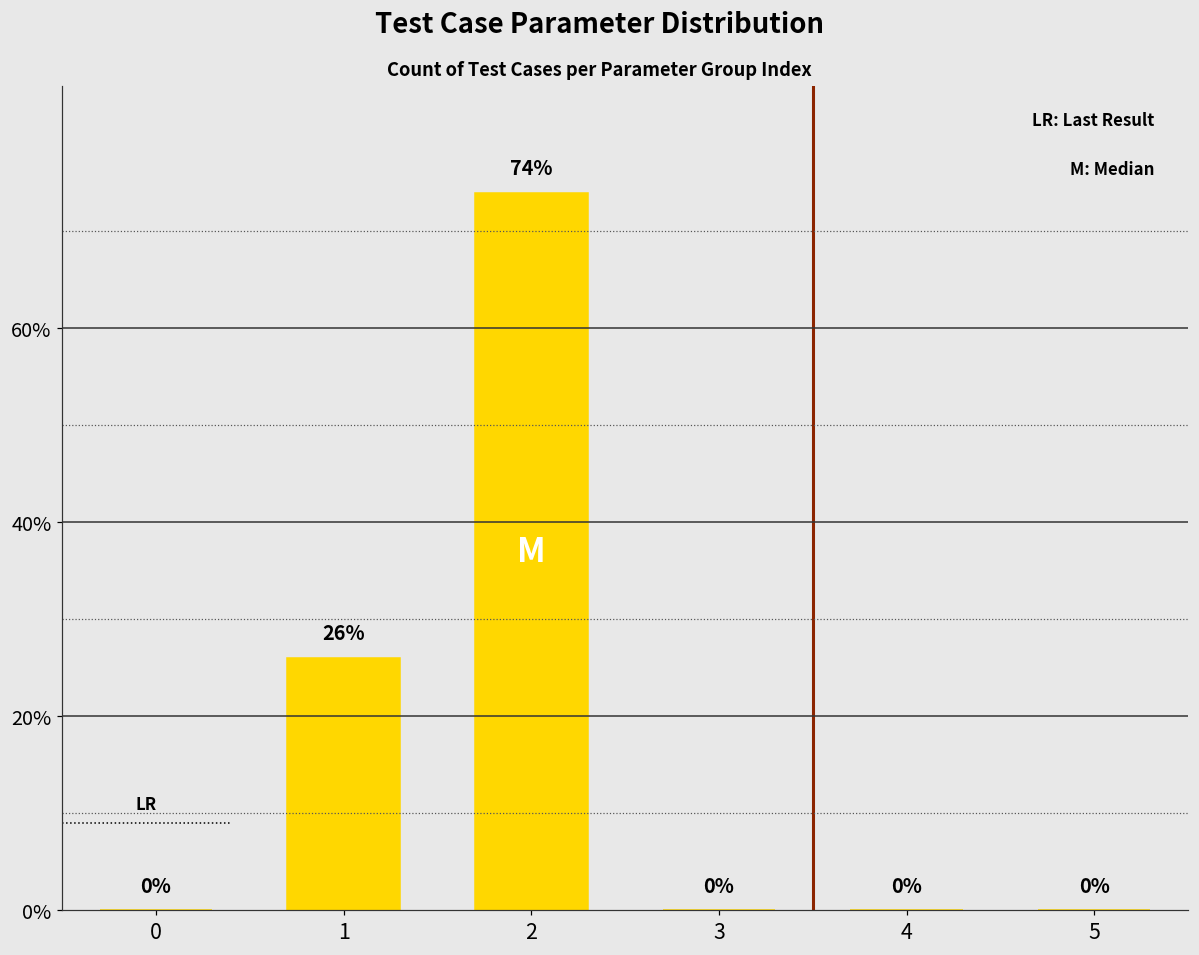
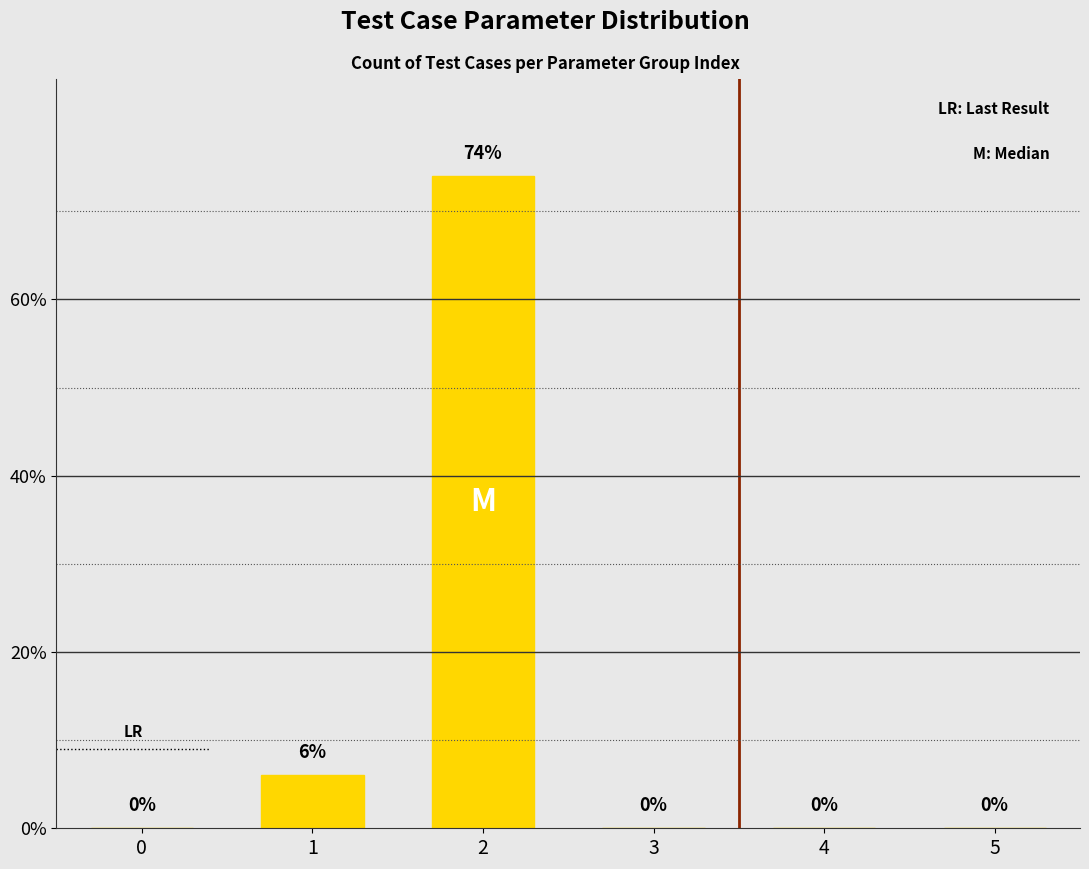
  {
    "0": "0%",
-   "1": "26%",
+   "1": "6%",
    "2": "74%",
    "3": "0%",
    "4": "0%",
    "5": "0%"
  }
